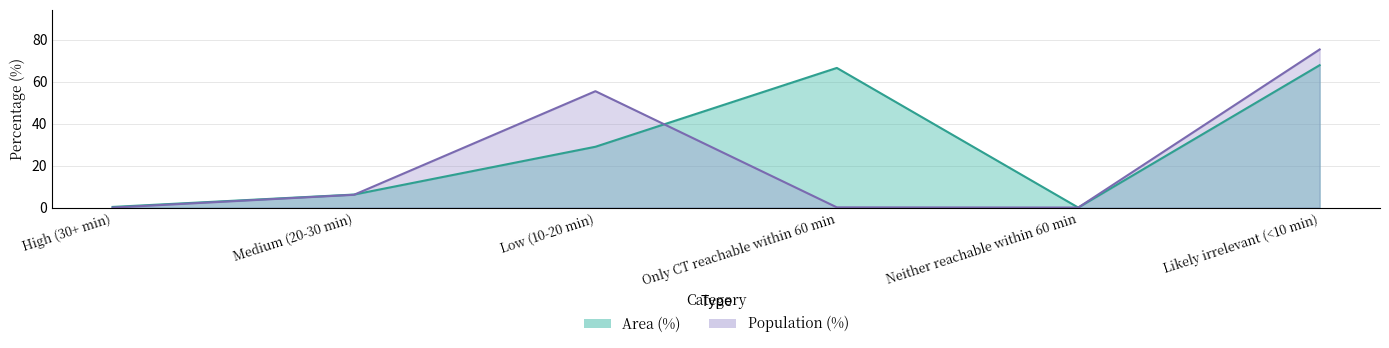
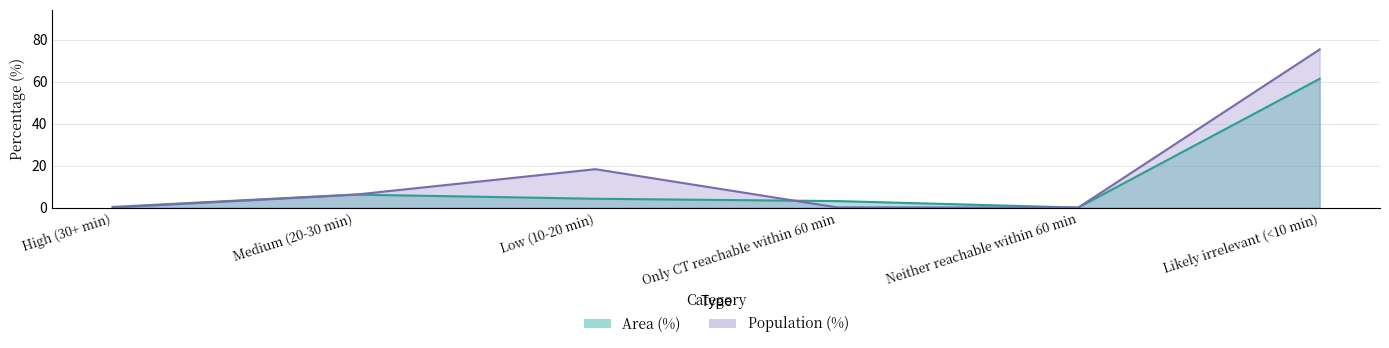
  {
    "Area (%)": {
-     "Low (10-20 min)": 29,
-     "Only CT reachable within 60 min": 67,
-     "Likely irrelevant (<10 min)": 68
+     "Low (10-20 min)": 4,
+     "Only CT reachable within 60 min": 3,
+     "Likely irrelevant (<10 min)": 61
    },
    "Population (%)": {
-     "Low (10-20 min)": 56,
+     "Low (10-20 min)": 18,
      "Only CT reachable within 60 min": 0,
      "Likely irrelevant (<10 min)": 75
    }
  }
